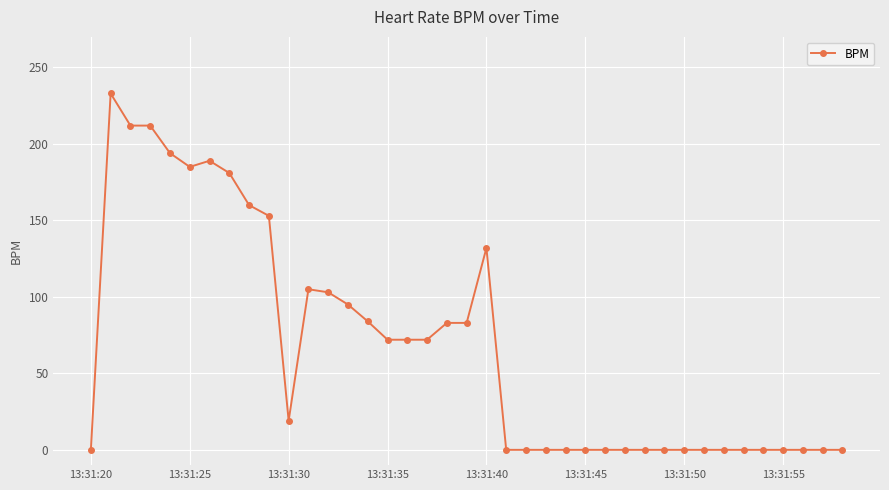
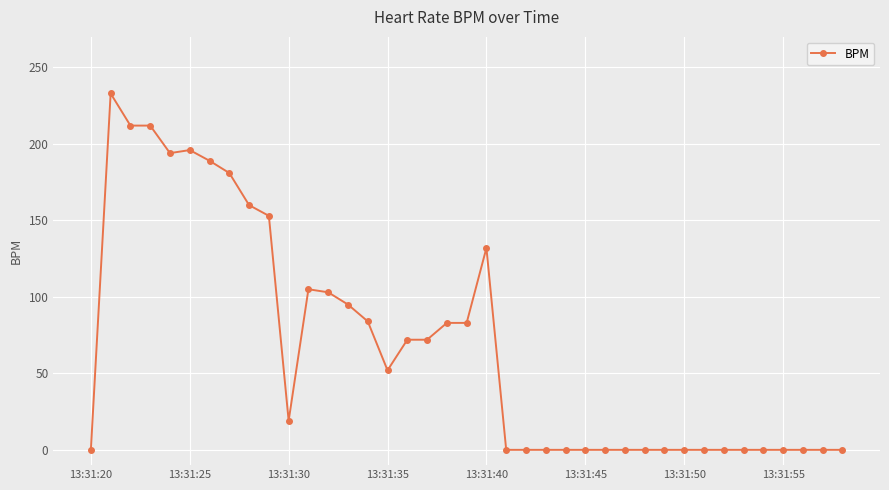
  {
    "13:31:20": 0,
-   "13:31:25": 185,
+   "13:31:25": 196,
    "13:31:30": 19,
-   "13:31:35": 72,
+   "13:31:35": 52,
    "13:31:40": 132,
    "13:31:45": 0,
    "13:31:50": 0,
    "13:31:55": 0
  }
